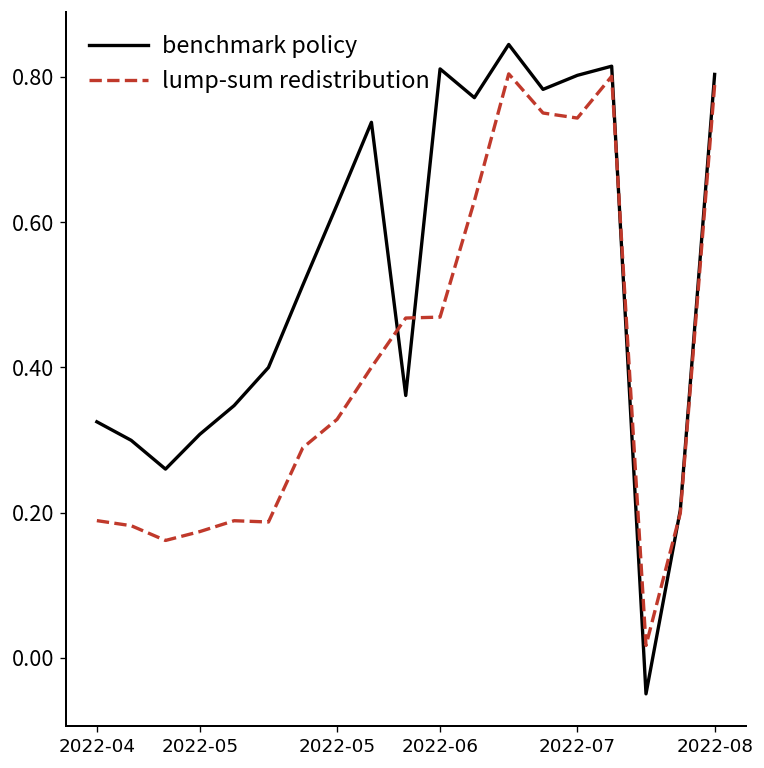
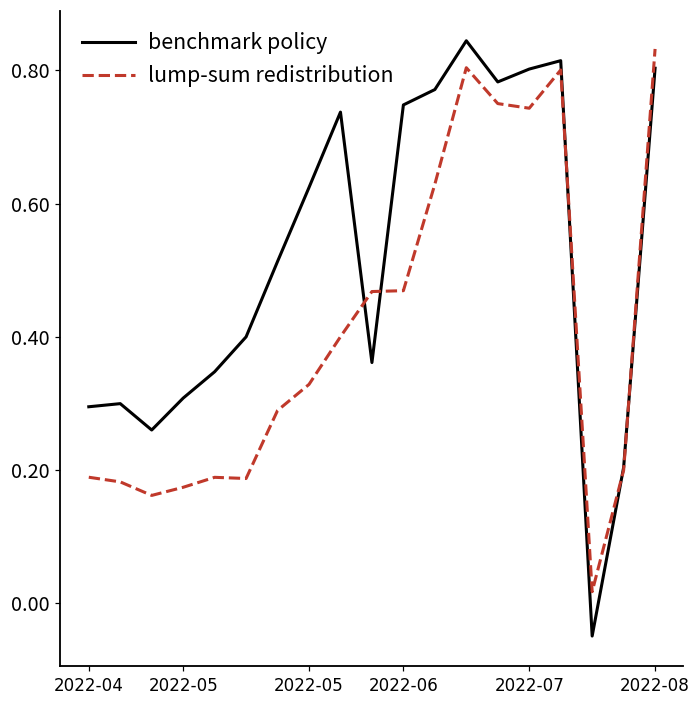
  {
    "benchmark policy": {
-     "2022-04": 0.32,
-     "2022-06": 0.81,
+     "2022-04": 0.29,
+     "2022-06": 0.75,
      "2022-07": 0.80,
      "2022-08": 0.80
    },
    "lump-sum redistribution": {
      "2022-04": 0.19,
      "2022-06": 0.47,
      "2022-07": 0.74,
-     "2022-08": 0.79
+     "2022-08": 0.83
    }
  }
